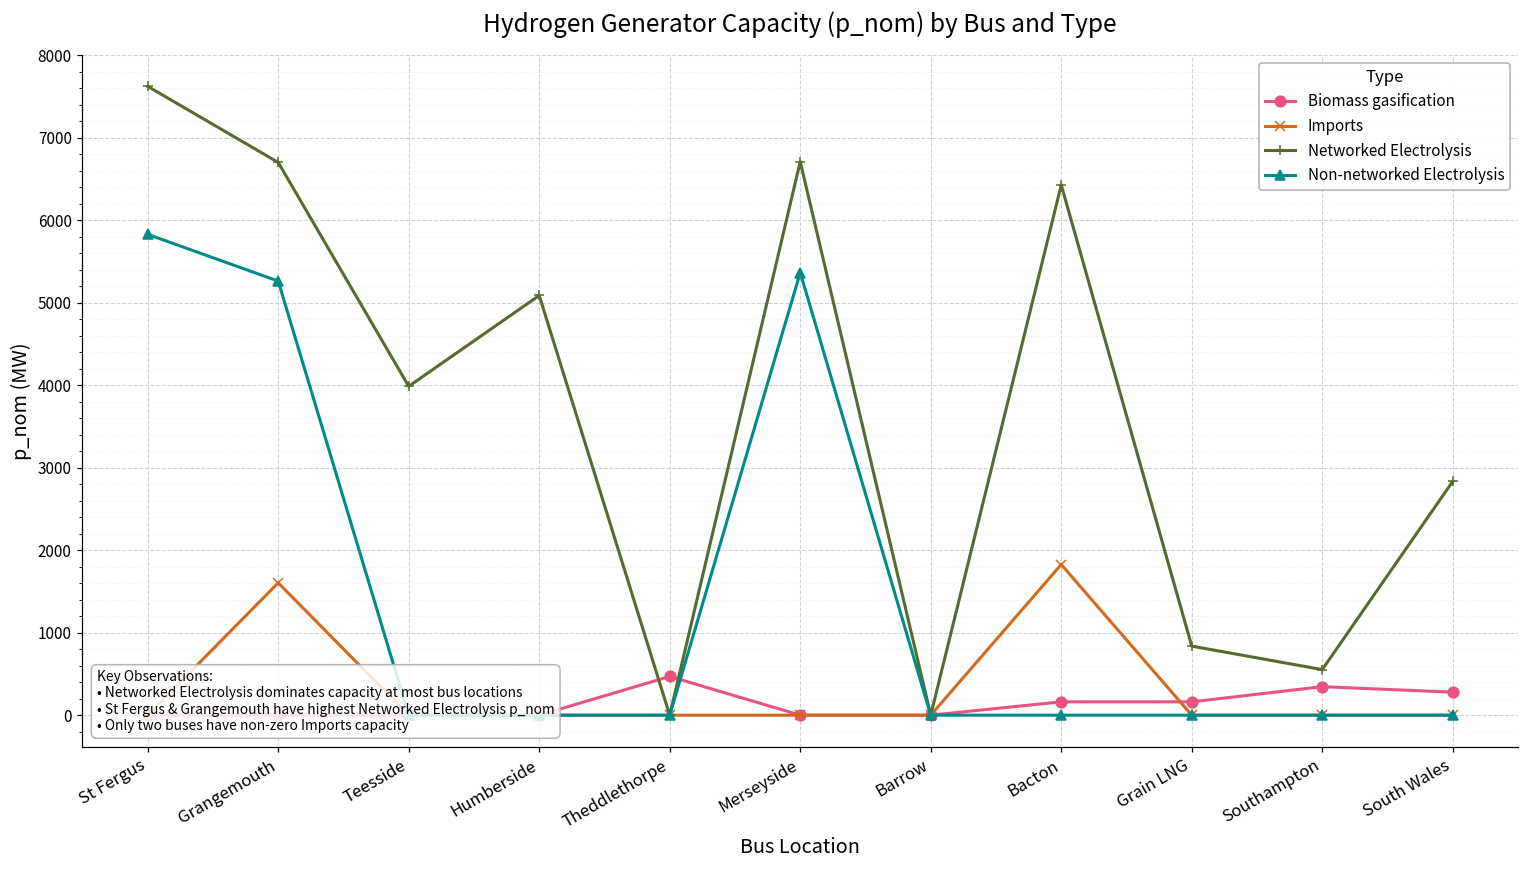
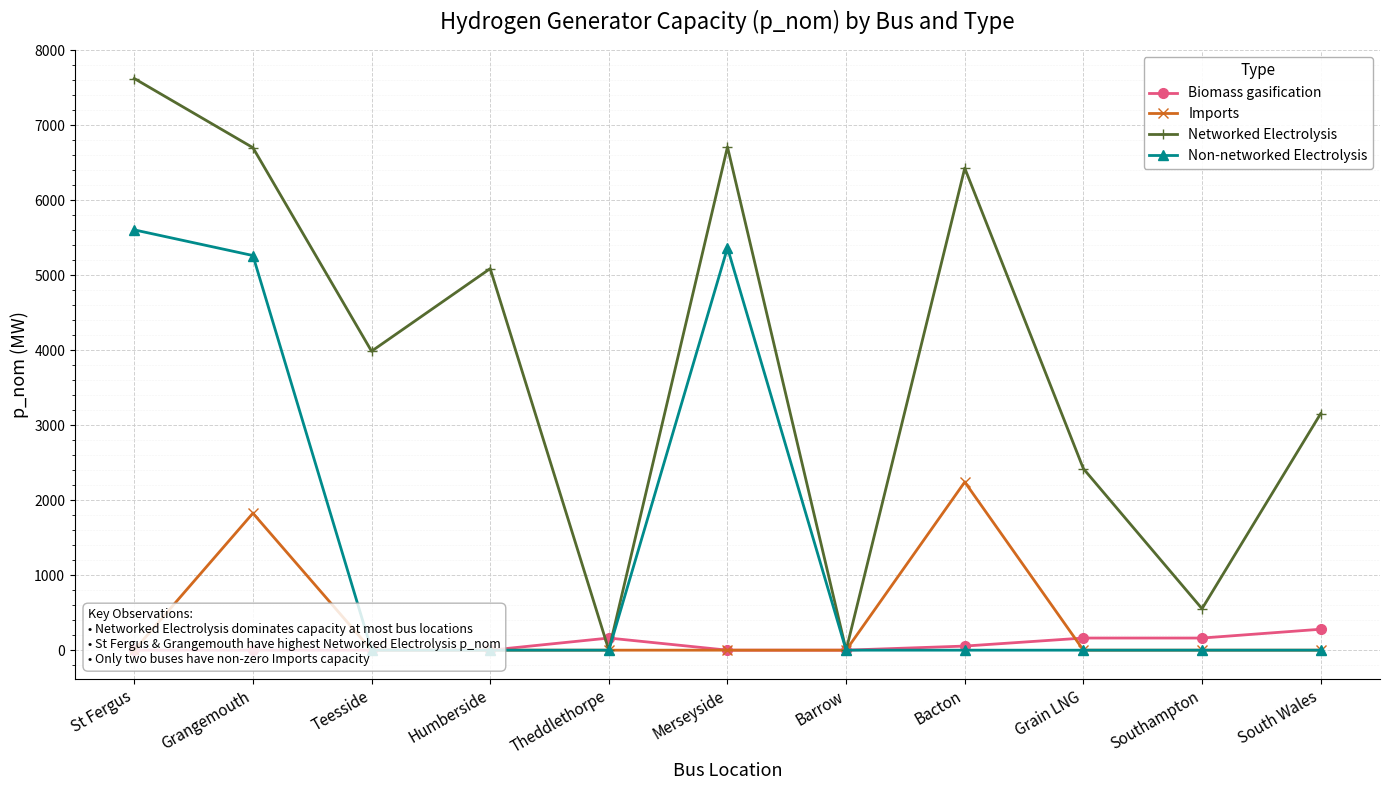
  {
    "Biomass gasification": {
-     "Theddlethorpe": 500,
-     "Bacton": 200,
+     "Theddlethorpe": 200,
+     "Bacton": 100,
      "Grain LNG": 200,
-     "Southampton": 300,
+     "Southampton": 200,
      "South Wales": 300
    },
    "Imports": {
-     "Grangemouth": 1600,
-     "Bacton": 1800
+     "Grangemouth": 1800,
+     "Bacton": 2200
    },
    "Networked Electrolysis": {
      "St Fergus": 7600,
      "Grangemouth": 6700,
      "Teesside": 4000,
      "Humberside": 5100,
      "Merseyside": 6700,
      "Bacton": 6400,
-     "Grain LNG": 800,
+     "Grain LNG": 2400,
      "Southampton": 600,
-     "South Wales": 2800
+     "South Wales": 3200
    },
    "Non-networked Electrolysis": {
-     "St Fergus": 5800,
+     "St Fergus": 5600,
      "Grangemouth": 5300,
      "Merseyside": 5400,
      "Bacton": 0
    }
  }
